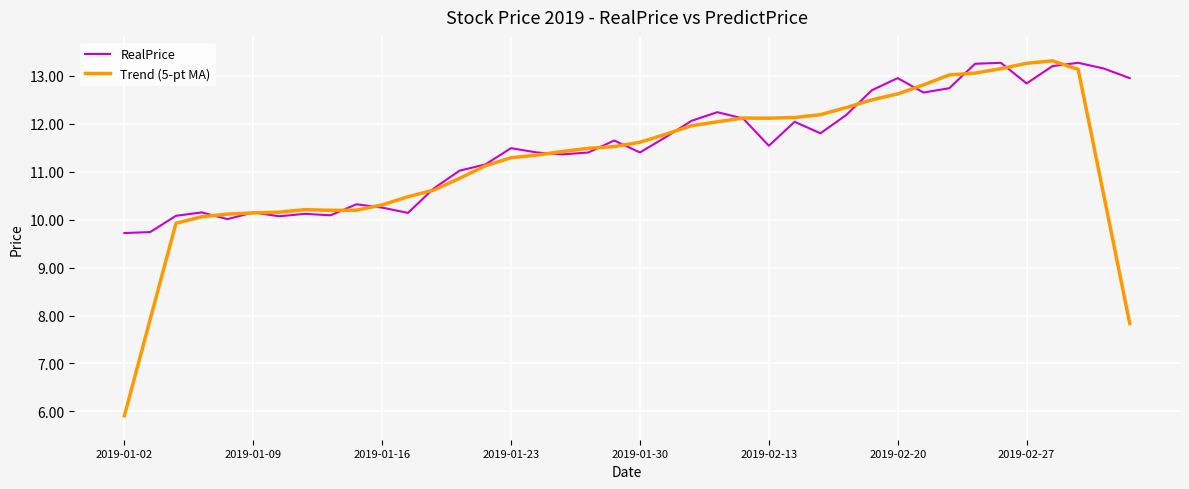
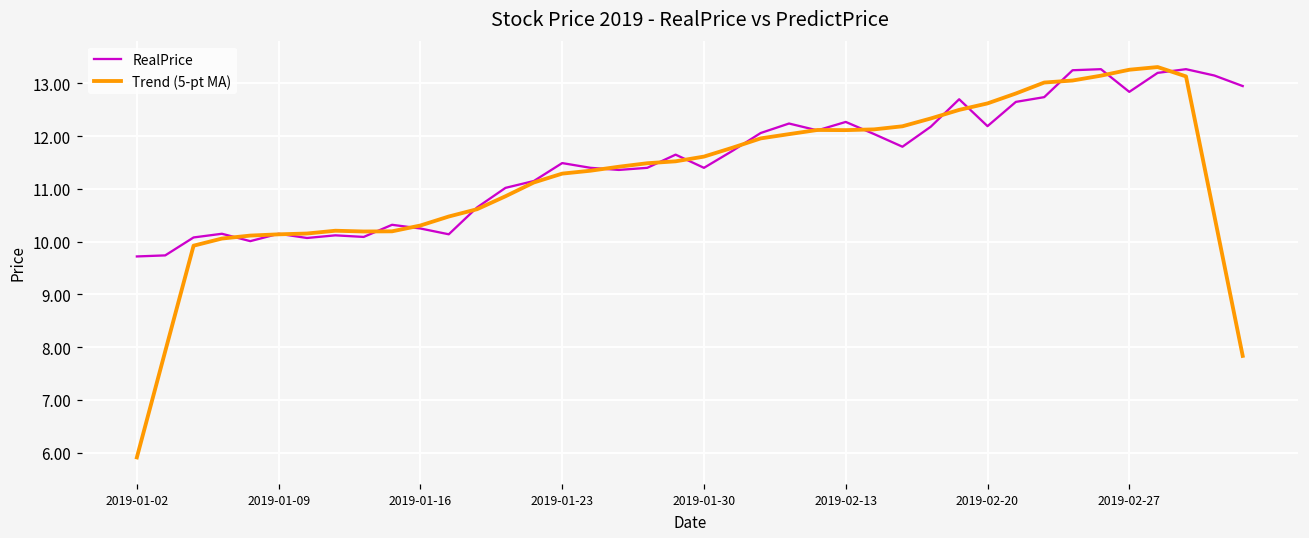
  {
    "RealPrice": {
      "2019-01-02": 9.7,
      "2019-01-16": 10.3,
      "2019-01-23": 11.5,
      "2019-01-30": 11.4,
-     "2019-02-13": 11.5,
-     "2019-02-20": 13.0,
+     "2019-02-13": 12.3,
+     "2019-02-20": 12.2,
      "2019-02-27": 12.8
    },
    "Trend (5-pt MA)": {
      "2019-01-02": 5.9,
      "2019-01-16": 10.3,
      "2019-01-23": 11.3,
      "2019-01-30": 11.6,
      "2019-02-13": 12.1,
      "2019-02-20": 12.6,
      "2019-02-27": 13.3
    }
  }
